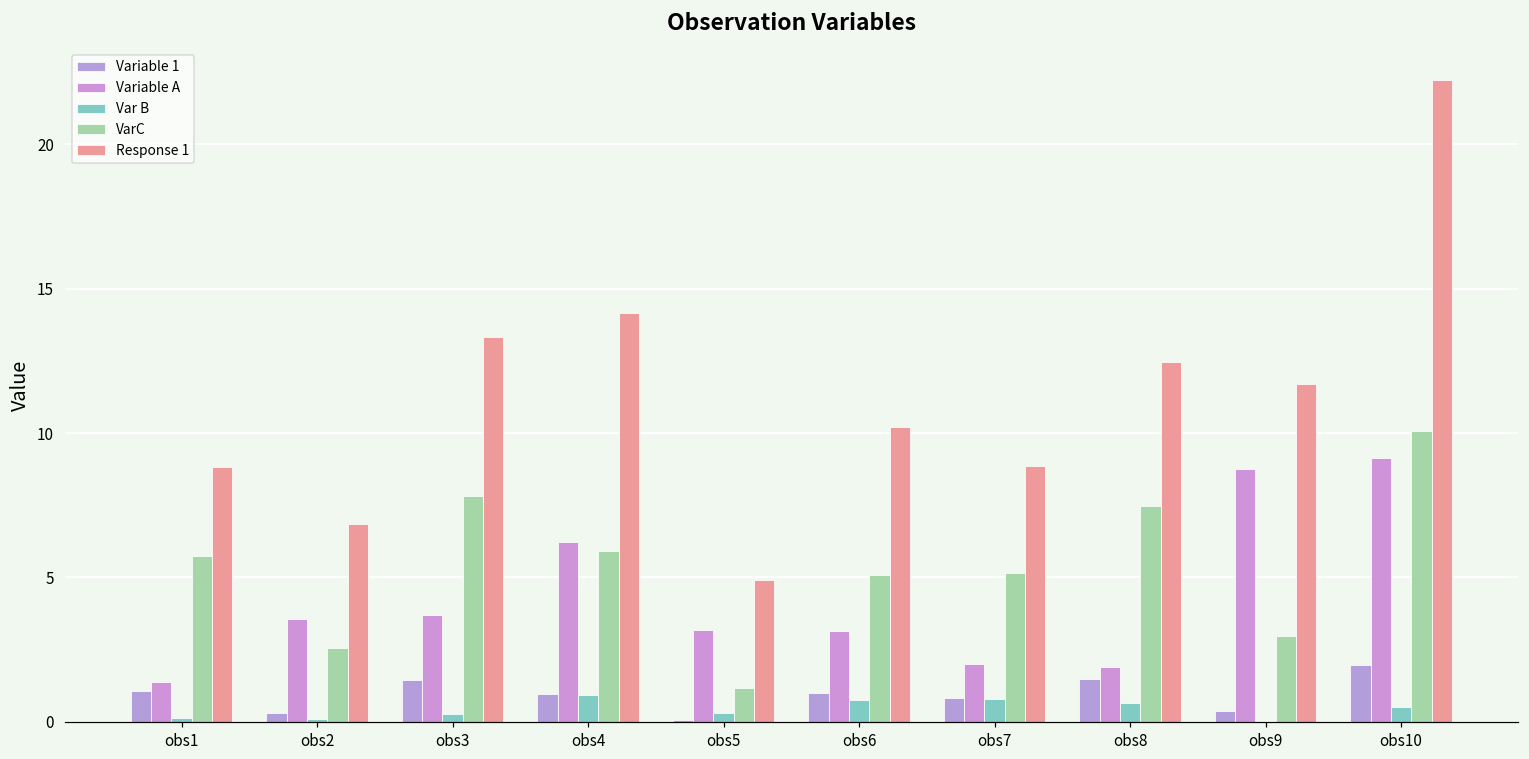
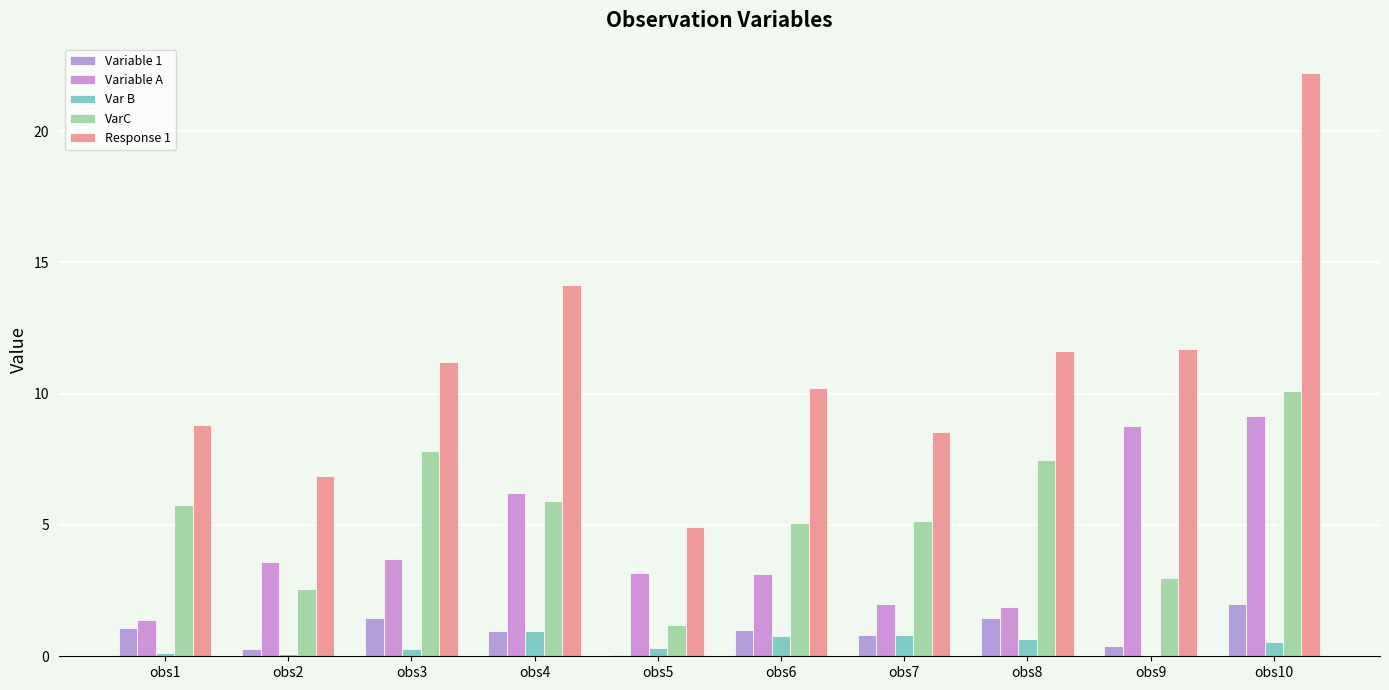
  {
    "Response 1": {
      "obs1": 8.8,
      "obs2": 6.9,
-     "obs3": 13.3,
+     "obs3": 11.2,
      "obs4": 14.1,
      "obs5": 4.9,
      "obs6": 10.2,
-     "obs7": 8.9,
-     "obs8": 12.4,
+     "obs7": 8.5,
+     "obs8": 11.6,
      "obs9": 11.7,
      "obs10": 22.2
    }
  }
